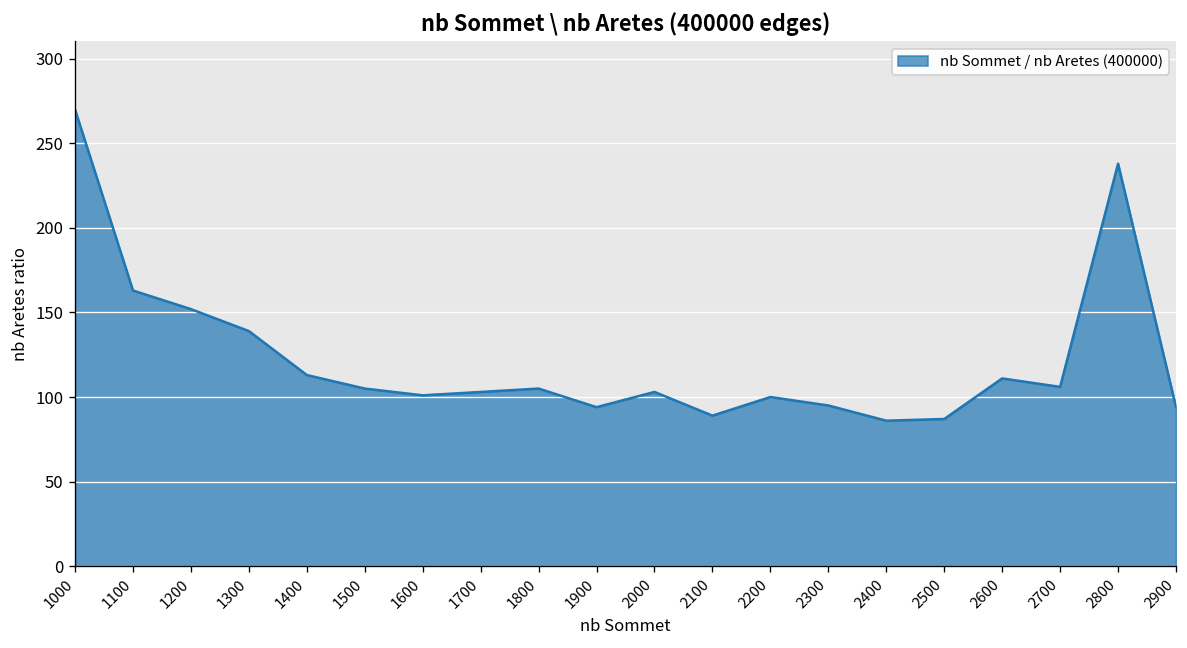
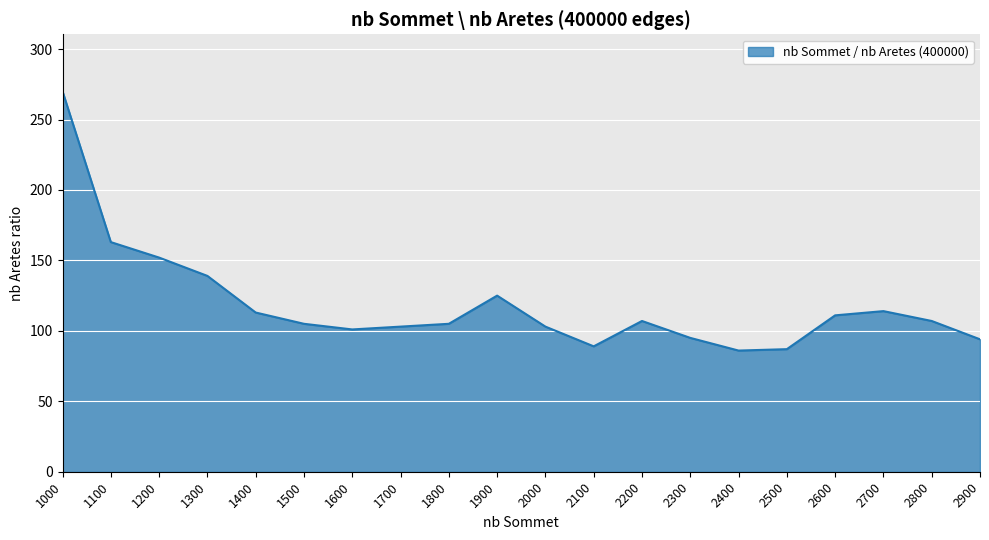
  {
    "1000": 270,
    "1100": 163,
    "1200": 152,
    "1300": 139,
    "1400": 113,
    "1500": 105,
    "1600": 101,
    "1700": 103,
    "1800": 105,
-   "1900": 94,
+   "1900": 125,
    "2000": 103,
    "2100": 89,
-   "2200": 100,
+   "2200": 107,
    "2300": 95,
    "2400": 86,
    "2500": 87,
    "2600": 111,
-   "2700": 106,
-   "2800": 238,
+   "2700": 114,
+   "2800": 107,
    "2900": 94
  }
